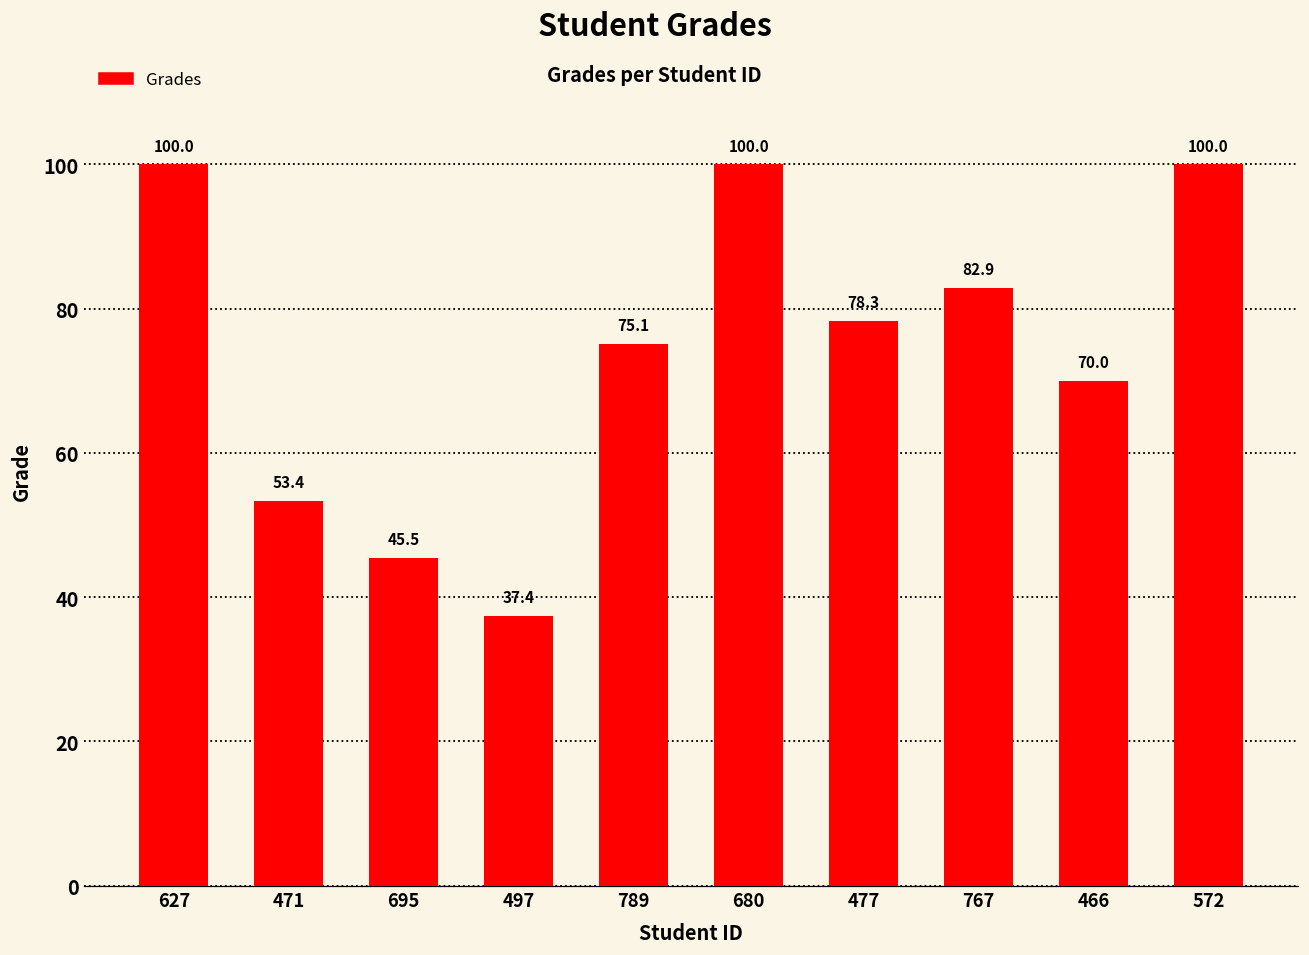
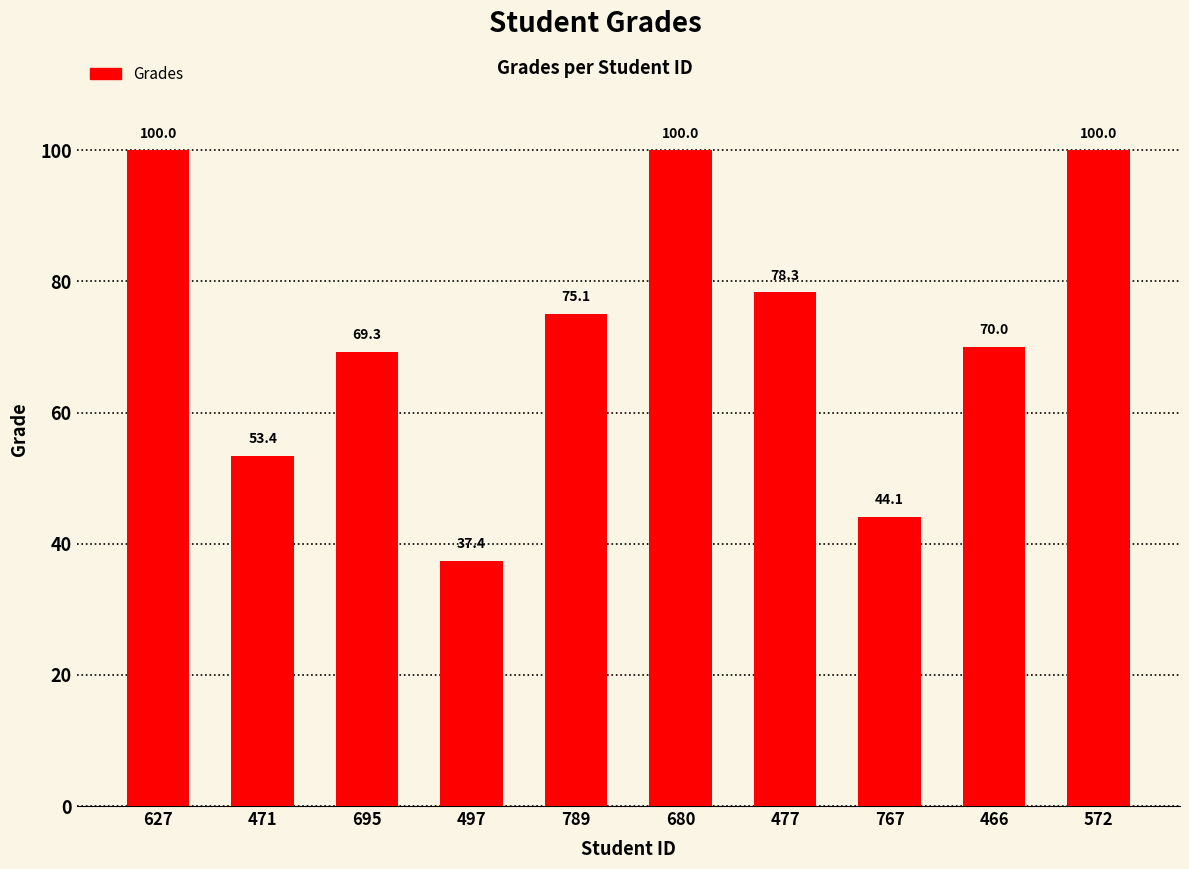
  {
    "627": 100.0,
    "471": 53.4,
-   "695": 45.5,
+   "695": 69.3,
    "497": 37.4,
    "789": 75.1,
    "680": 100.0,
    "477": 78.3,
-   "767": 82.9,
+   "767": 44.1,
    "466": 70.0,
    "572": 100.0
  }
